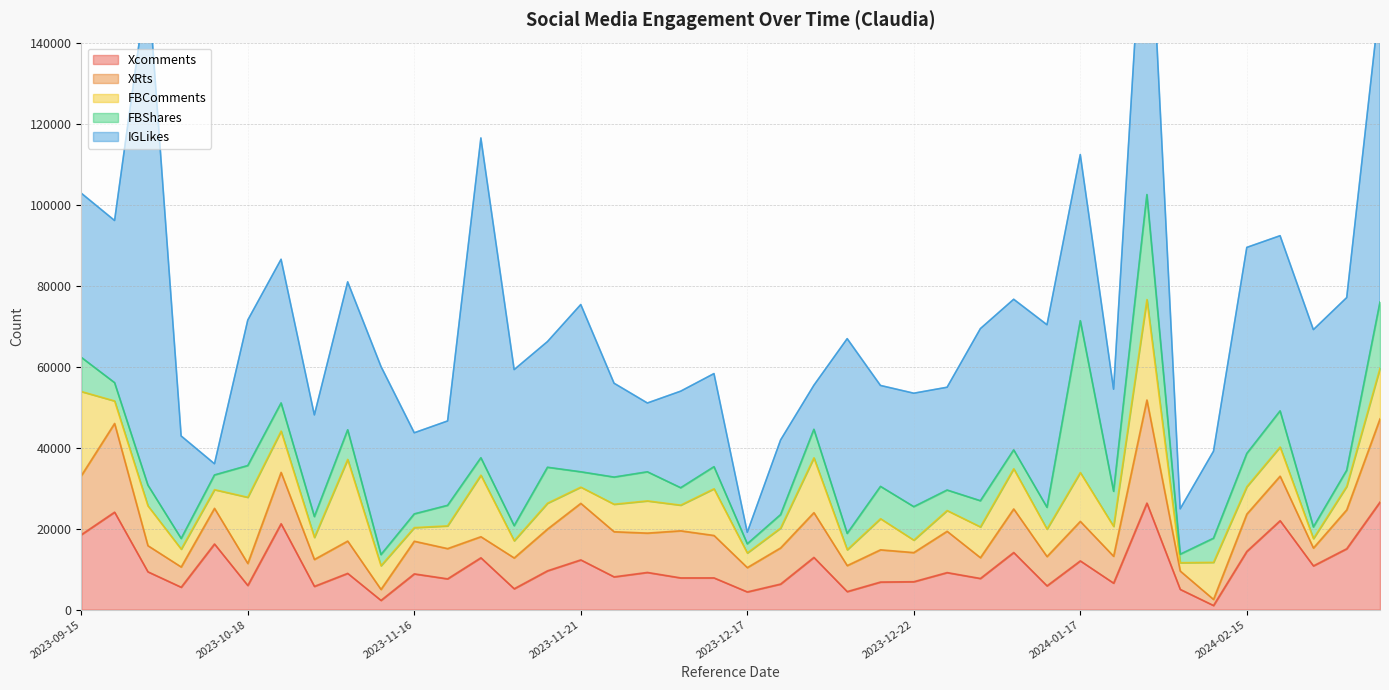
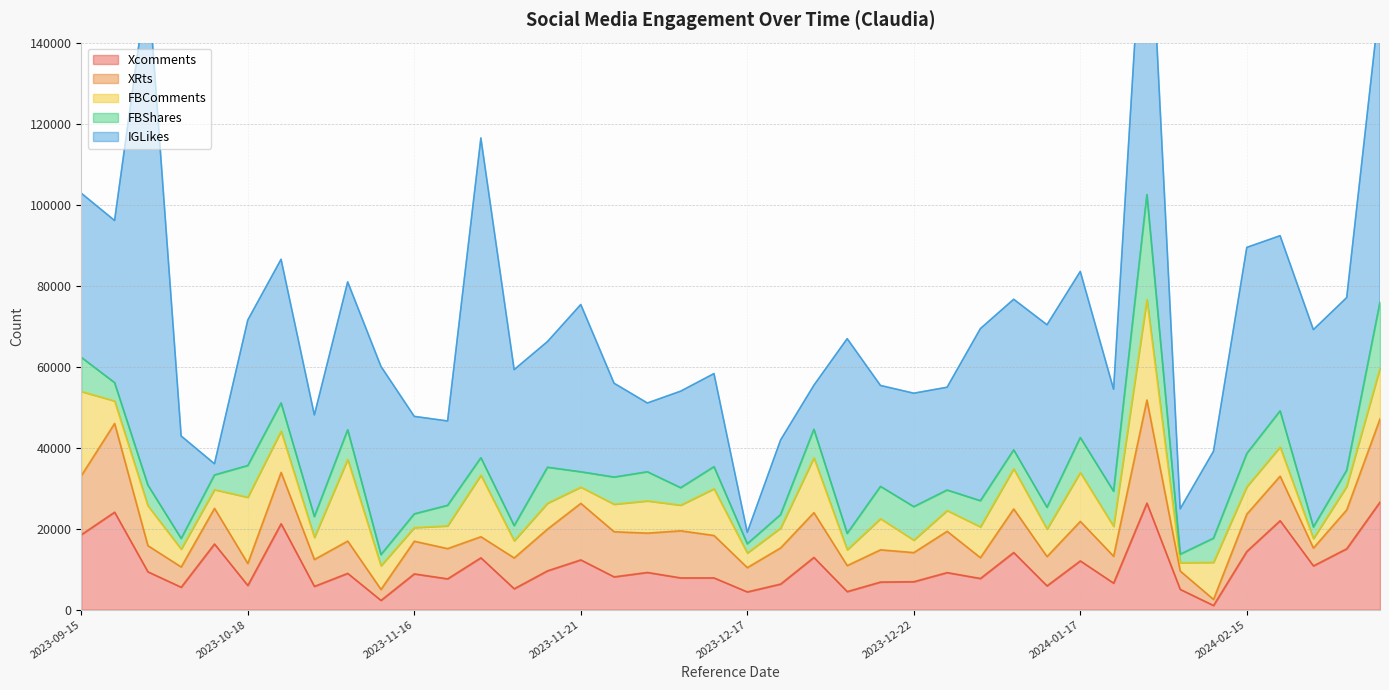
  {
    "FBShares": {
      "2023-09-15": 8000,
      "2023-10-18": 8000,
      "2023-11-16": 3000,
      "2023-11-21": 4000,
      "2023-12-17": 2000,
      "2023-12-22": 8000,
-     "2024-01-17": 37000,
+     "2024-01-17": 9000,
      "2024-02-15": 8000
    },
    "IGLikes": {
      "2023-09-15": 41000,
      "2023-10-18": 36000,
-     "2023-11-16": 20000,
+     "2023-11-16": 24000,
      "2023-11-21": 41000,
      "2023-12-17": 3000,
      "2023-12-22": 28000,
      "2024-01-17": 41000,
      "2024-02-15": 51000
    }
  }
